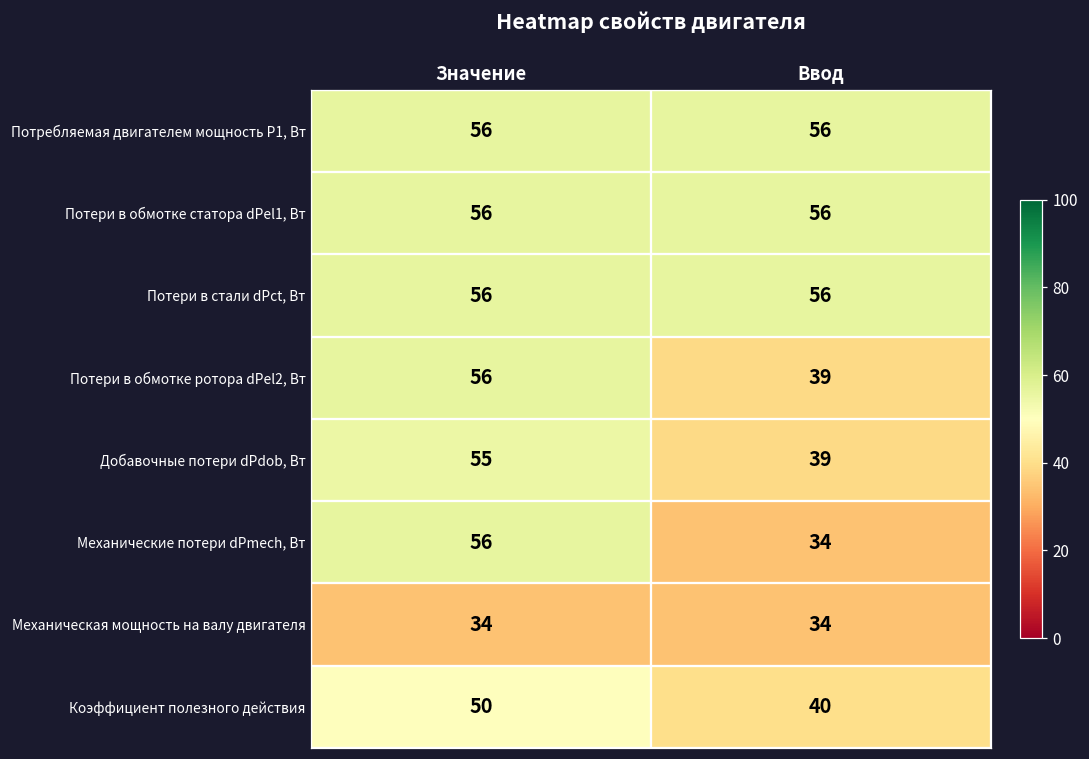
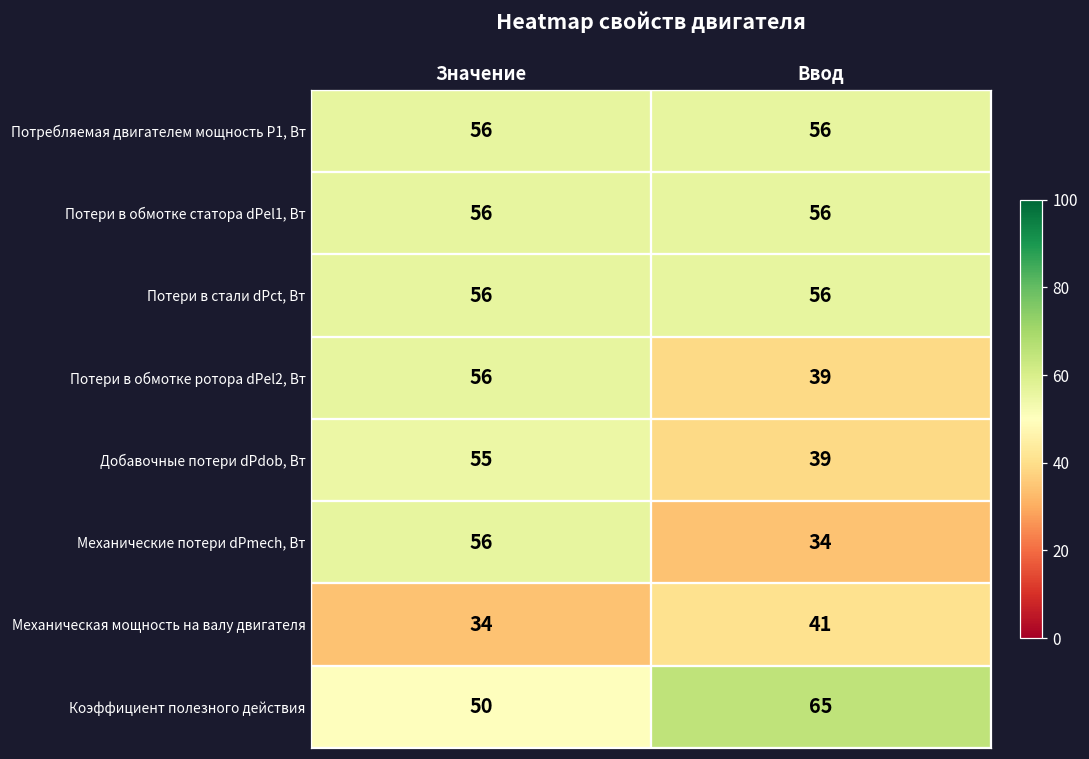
  {
    "Потребляемая двигателем мощность P1, Вт": {
      "Значение": 56,
      "Ввод": 56
    },
    "Потери в обмотке статора dPel1, Вт": {
      "Значение": 56,
      "Ввод": 56
    },
    "Потери в стали dPct, Вт": {
      "Значение": 56,
      "Ввод": 56
    },
    "Потери в обмотке ротора dPel2, Вт": {
      "Значение": 56,
      "Ввод": 39
    },
    "Добавочные потери dPdob, Вт": {
      "Значение": 55,
      "Ввод": 39
    },
    "Механические потери dPmech, Вт": {
      "Значение": 56,
      "Ввод": 34
    },
    "Механическая мощность на валу двигателя": {
      "Значение": 34,
-     "Ввод": 34
+     "Ввод": 41
    },
    "Коэффициент полезного действия": {
      "Значение": 50,
-     "Ввод": 40
+     "Ввод": 65
    }
  }
